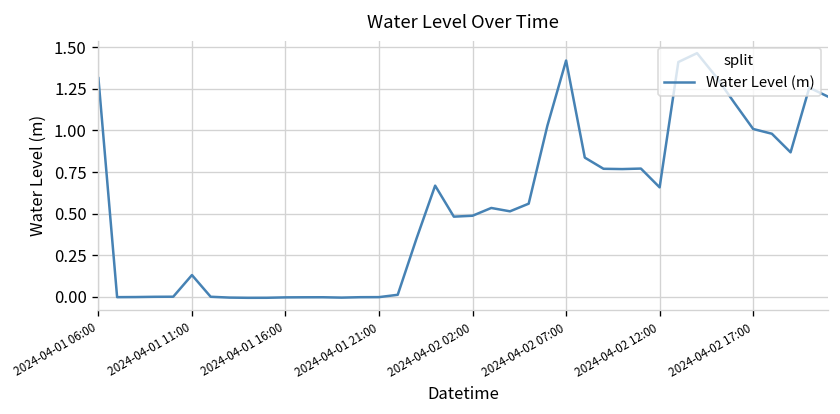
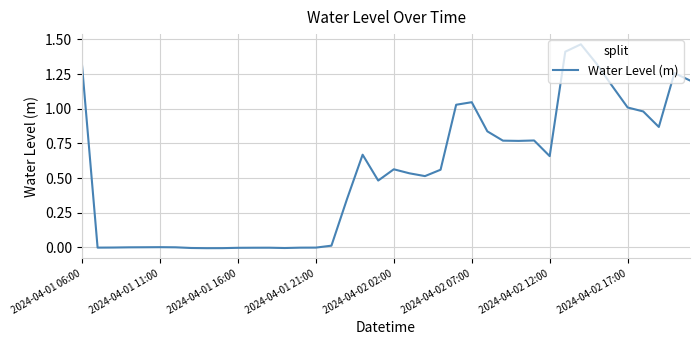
  {
    "2024-04-01 06:00": 1.31,
-   "2024-04-01 11:00": 0.13,
+   "2024-04-01 11:00": 0.00,
    "2024-04-01 16:00": 0.00,
    "2024-04-01 21:00": 0.00,
-   "2024-04-02 02:00": 0.49,
-   "2024-04-02 07:00": 1.42,
+   "2024-04-02 02:00": 0.56,
+   "2024-04-02 07:00": 1.05,
    "2024-04-02 12:00": 0.66,
    "2024-04-02 17:00": 1.01
  }
